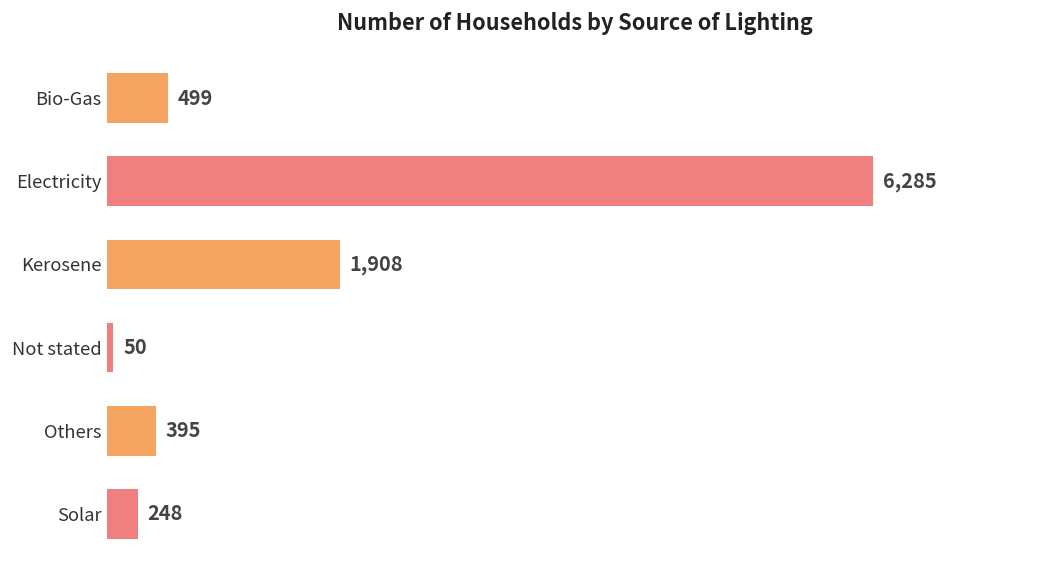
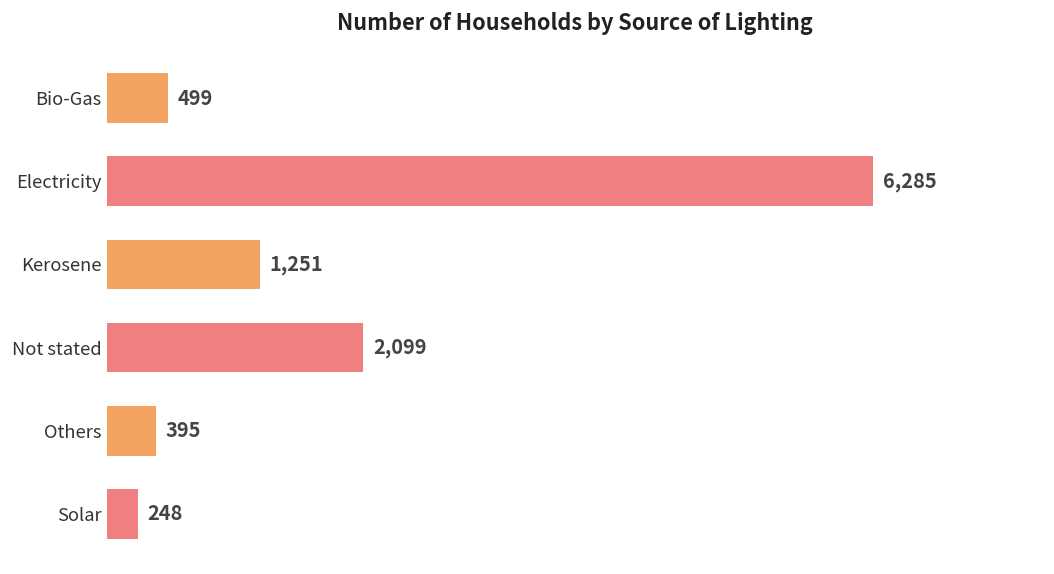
  {
    "Bio-Gas": "499",
    "Electricity": "6,285",
-   "Kerosene": "1,908",
-   "Not stated": "50",
+   "Kerosene": "1,251",
+   "Not stated": "2,099",
    "Others": "395",
    "Solar": "248"
  }
